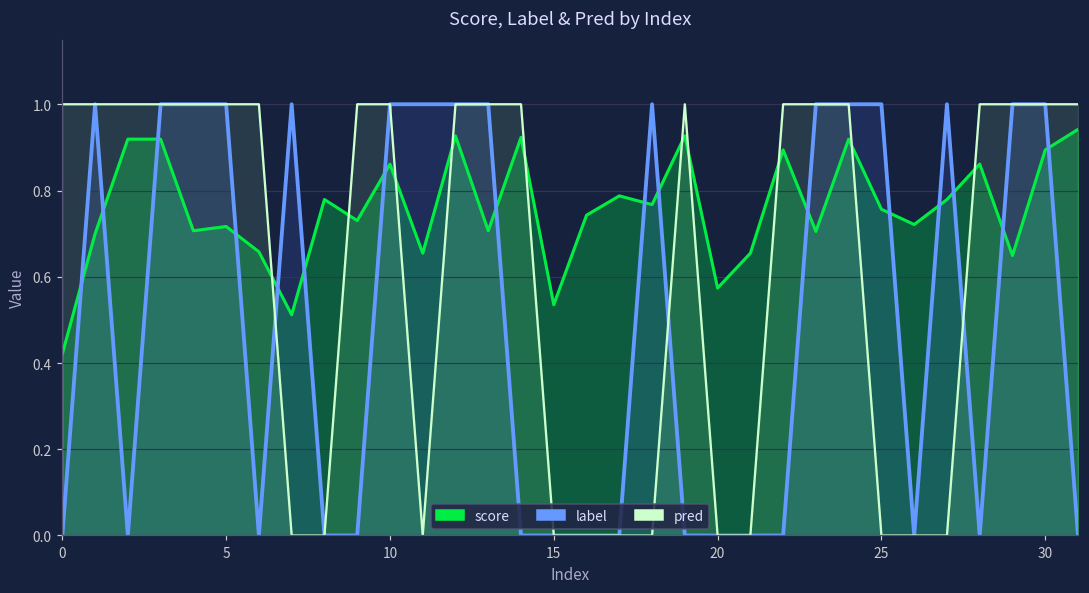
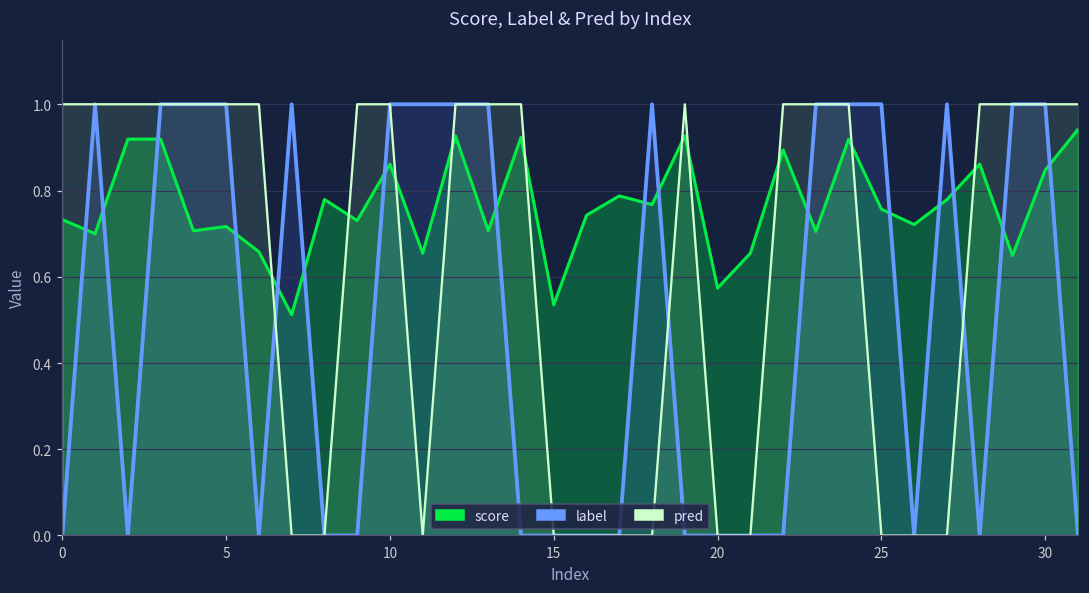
  {
    "score": {
-     "0": 0.42,
+     "0": 0.73,
      "5": 0.72,
      "10": 0.86,
      "15": 0.54,
      "20": 0.57,
      "25": 0.76,
-     "30": 0.89
+     "30": 0.85
    }
  }
